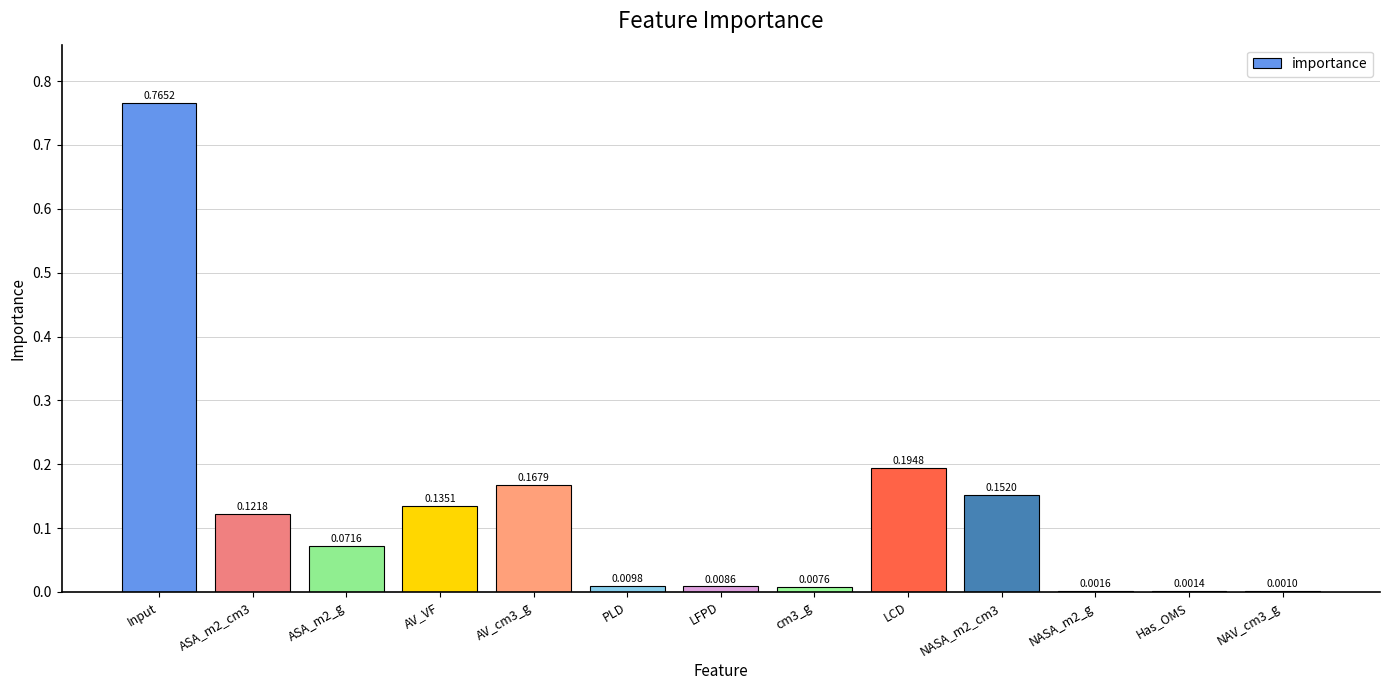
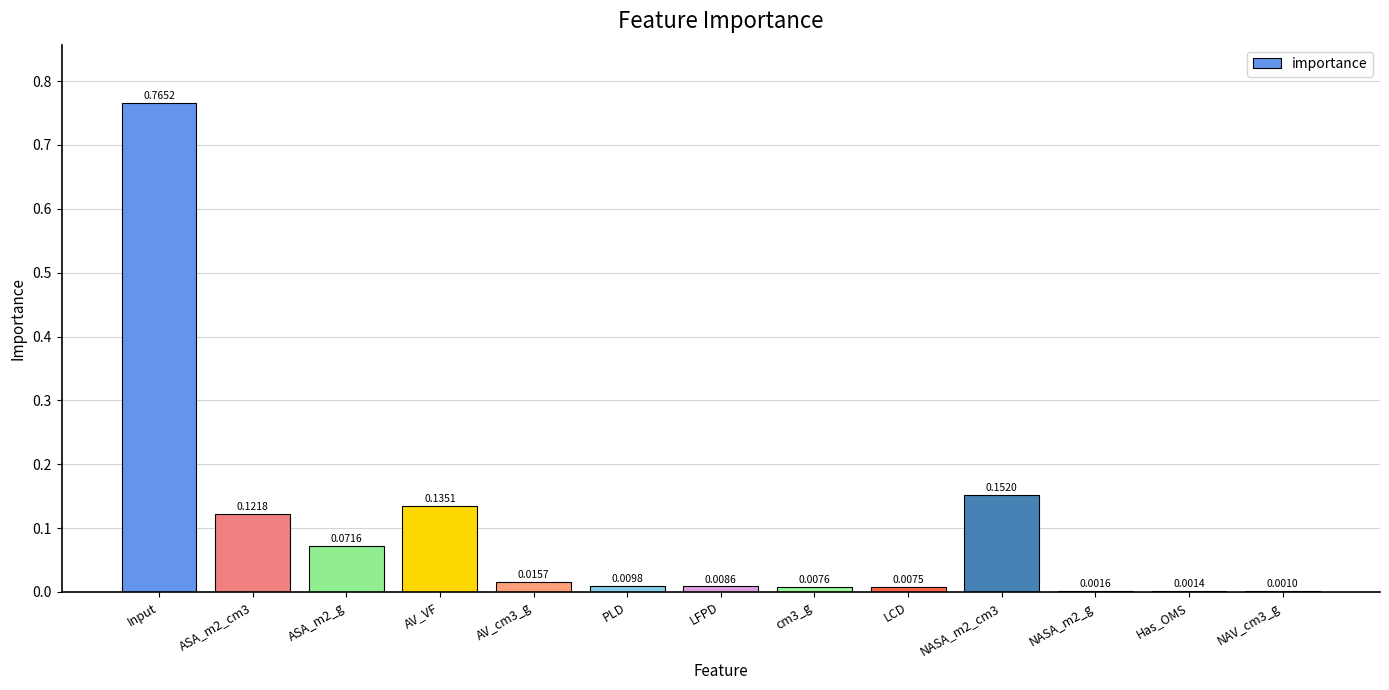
  {
    "Input": 0.7652,
    "ASA_m2_cm3": 0.1218,
    "ASA_m2_g": 0.0716,
    "AV_VF": 0.1351,
-   "AV_cm3_g": 0.1679,
+   "AV_cm3_g": 0.0157,
    "PLD": 0.0098,
    "LFPD": 0.0086,
    "cm3_g": 0.0076,
-   "LCD": 0.1948,
+   "LCD": 0.0075,
    "NASA_m2_cm3": 0.1520,
    "NASA_m2_g": 0.0016,
    "Has_OMS": 0.0014,
    "NAV_cm3_g": 0.0010
  }
